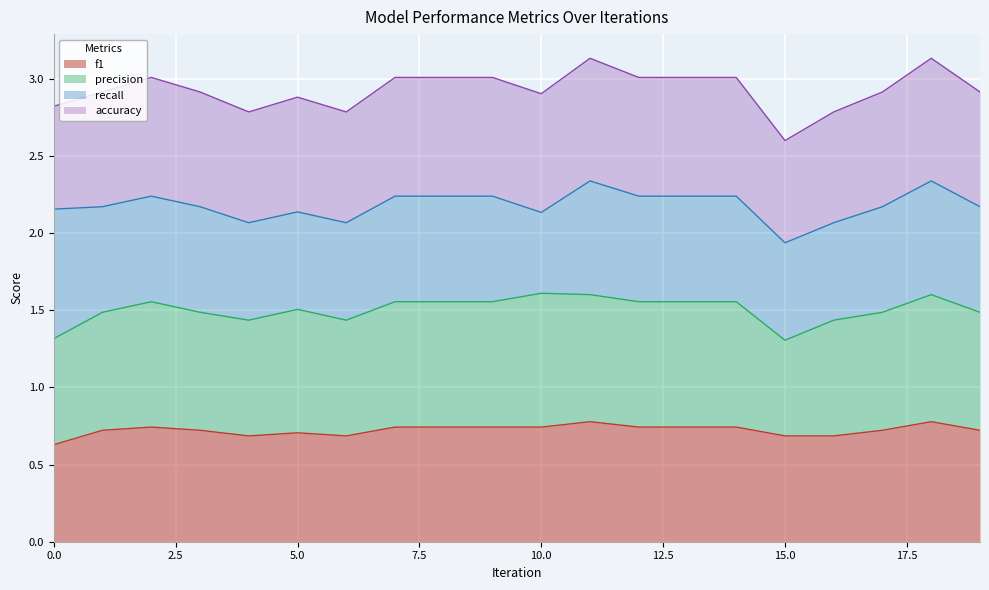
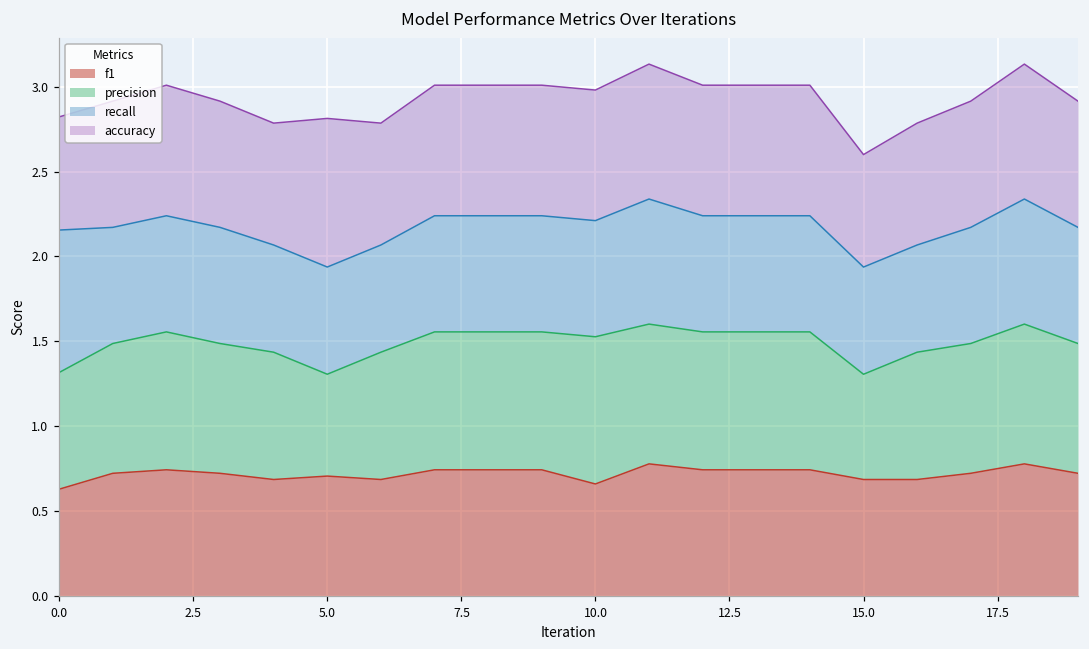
  {
    "f1": {
      "0.0": 0.63,
      "5.0": 0.71,
-     "10.0": 0.74,
+     "10.0": 0.66,
      "15.0": 0.69
    },
    "precision": {
      "0.0": 0.7,
-     "5.0": 0.8,
+     "5.0": 0.6,
      "10.0": 0.87,
      "15.0": 0.62
    },
    "recall": {
      "0.0": 0.84,
      "5.0": 0.63,
-     "10.0": 0.52,
+     "10.0": 0.68,
      "15.0": 0.63
    },
    "accuracy": {
      "0.0": 0.67,
-     "5.0": 0.74,
+     "5.0": 0.88,
      "10.0": 0.77,
      "15.0": 0.66
    }
  }
